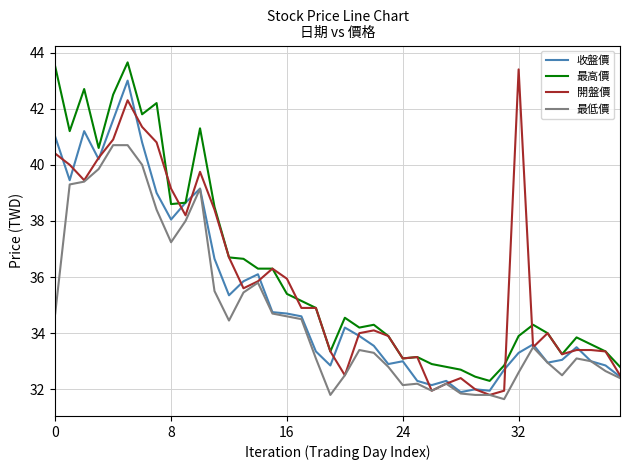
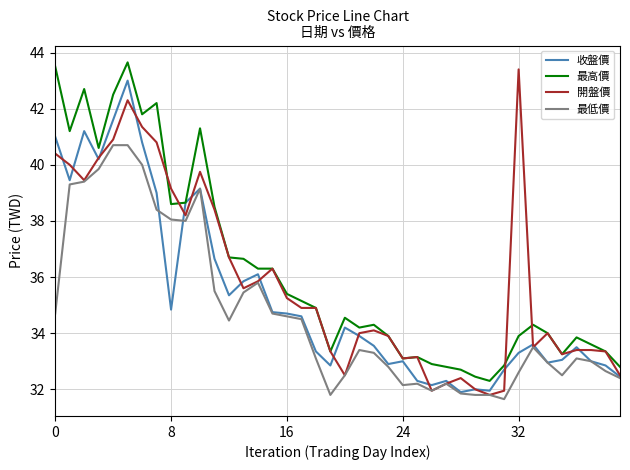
  {
    "收盤價": {
      "0": 41.0,
-     "8": 38.1,
+     "8": 34.8,
      "16": 34.7,
      "24": 33.0,
      "32": 33.3
    },
    "最高價": {
      "0": 43.5,
      "8": 38.6,
      "16": 35.4,
      "32": 33.9
    },
    "開盤價": {
      "0": 40.4,
      "8": 39.2,
-     "16": 35.9,
+     "16": 35.3,
      "32": 43.4
    },
    "最低價": {
      "0": 34.7,
-     "8": 37.2,
+     "8": 38.1,
      "16": 34.6,
      "24": 32.2,
      "32": 32.6
    }
  }
